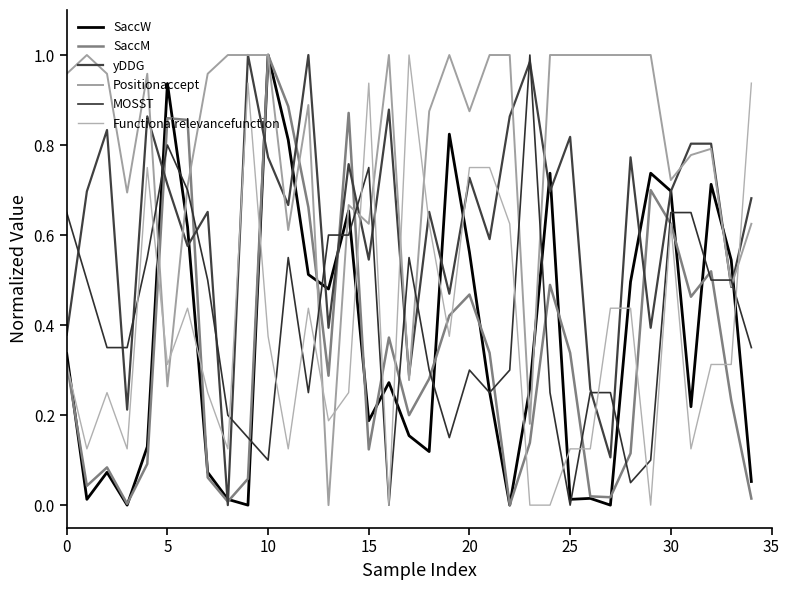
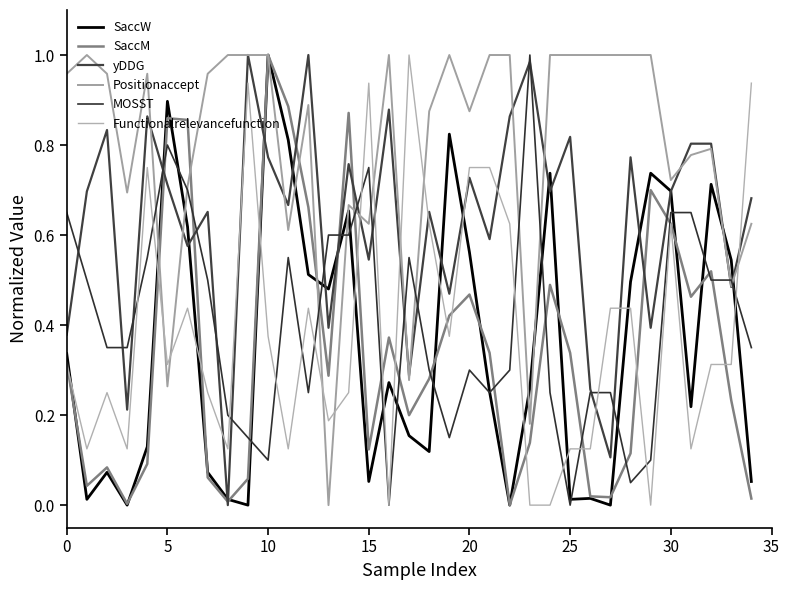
  {
    "SaccW": {
      "0": 0.34,
-     "5": 0.94,
-     "15": 0.19,
+     "5": 0.90,
+     "15": 0.05,
      "20": 0.56,
      "25": 0.01
    }
  }
